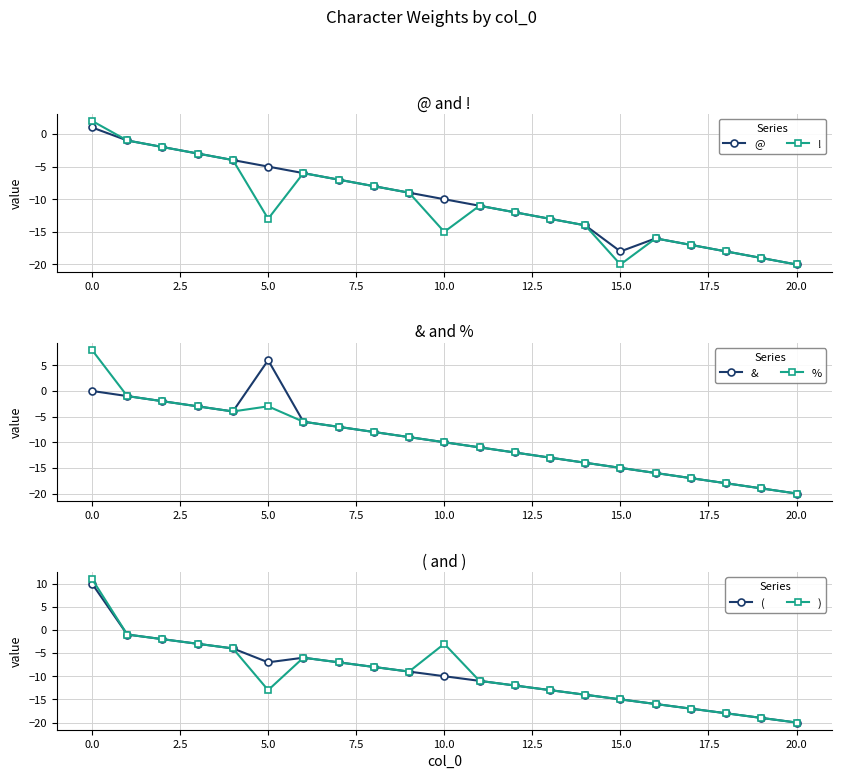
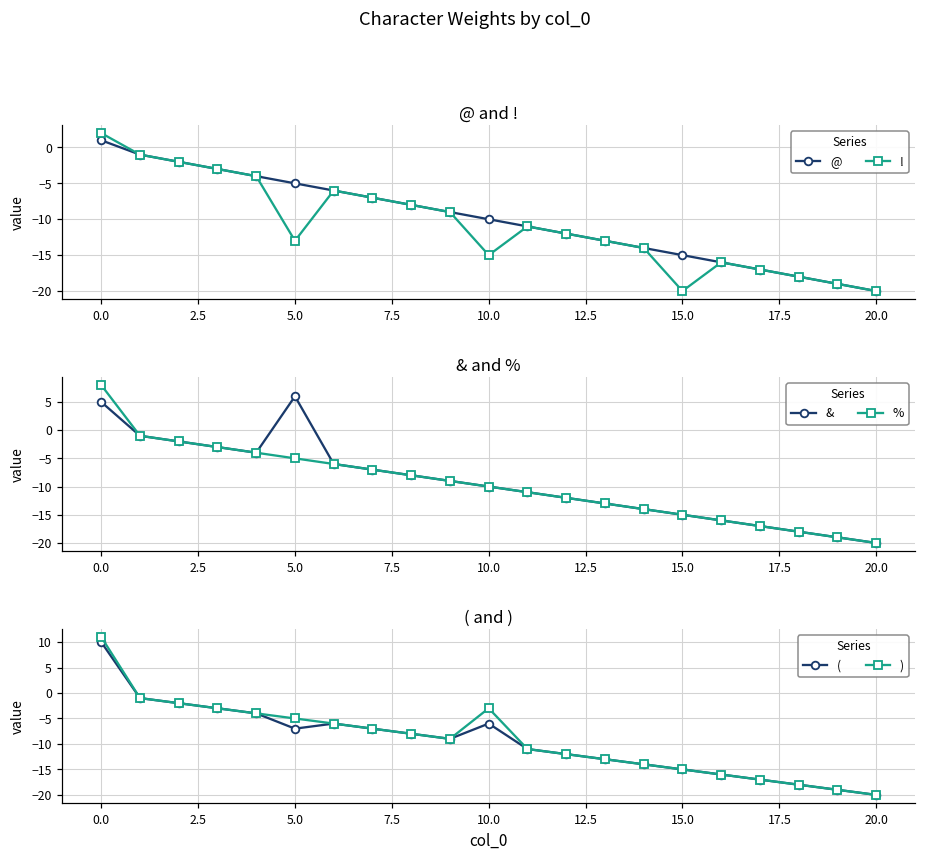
  {
    "@ and !": {
      "@": {
        "0.0": 1,
        "5.0": -5,
        "10.0": -10,
-       "15.0": -18
+       "15.0": -15
      },
      "!": {
        "0.0": 2,
        "5.0": -13,
        "10.0": -15,
        "15.0": -20
      }
    },
    "& and %": {
      "&": {
-       "0.0": 0,
+       "0.0": 5,
        "5.0": 6
      },
      "%": {
        "0.0": 8,
-       "5.0": -3
+       "5.0": -5
      }
    },
    "( and )": {
      "(": {
        "0.0": 10,
        "5.0": -7,
-       "10.0": -10
+       "10.0": -6
      },
      ")": {
        "0.0": 11,
-       "5.0": -13,
+       "5.0": -5,
        "10.0": -3
      }
    }
  }
